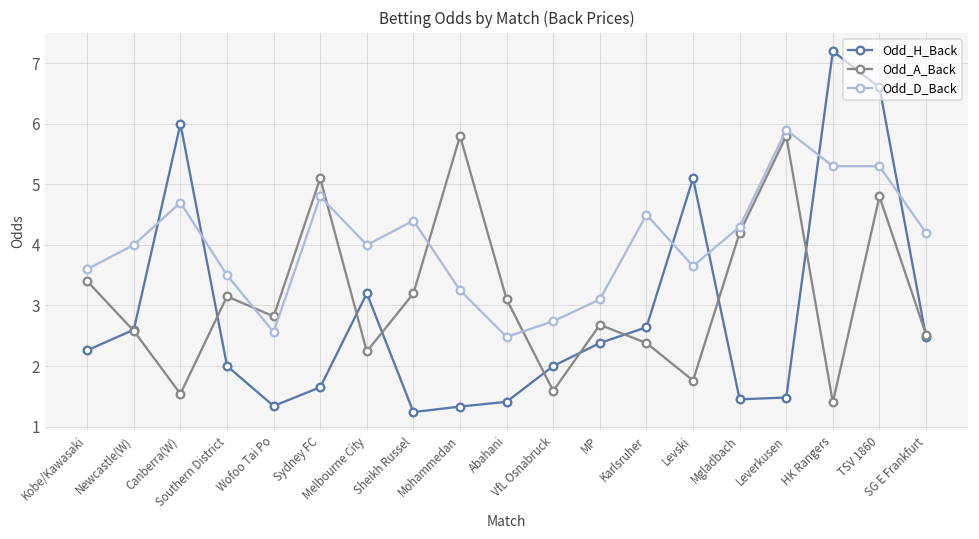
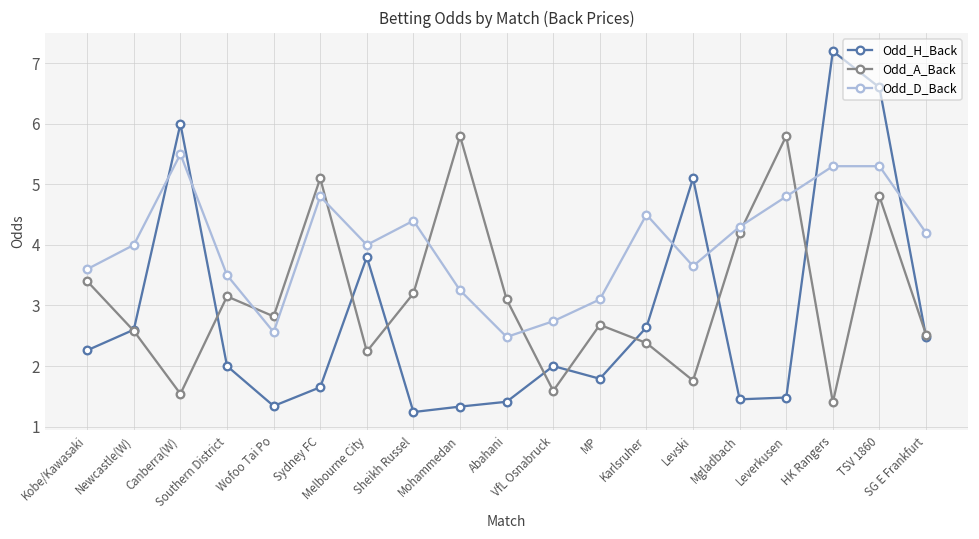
  {
    "Odd_H_Back": {
      "Kobe/Kawasaki": 2.3,
      "Canberra(W)": 6.0,
      "Southern District": 2.0,
      "Wofoo Tai Po": 1.3,
      "Sydney FC": 1.7,
-     "Melbourne City": 3.2,
+     "Melbourne City": 3.8,
      "Sheikh Russel": 1.2,
      "Mohammedan": 1.3,
      "Abahani": 1.4,
      "VfL Osnabruck": 2.0,
-     "MP": 2.4,
+     "MP": 1.8,
      "Karlsruher": 2.6,
      "Levski": 5.1,
      "Mgladbach": 1.5,
      "Leverkusen": 1.5,
      "HK Rangers": 7.2
    },
    "Odd_A_Back": {
      "Kobe/Kawasaki": 3.4,
      "Canberra(W)": 1.5,
      "Southern District": 3.2,
      "Wofoo Tai Po": 2.8,
      "Sydney FC": 5.1,
      "Melbourne City": 2.2,
      "Sheikh Russel": 3.2,
      "Mohammedan": 5.8,
      "Abahani": 3.1,
      "VfL Osnabruck": 1.6,
      "MP": 2.7,
      "Karlsruher": 2.4,
      "Levski": 1.8,
      "Mgladbach": 4.2,
      "Leverkusen": 5.8,
      "HK Rangers": 1.4,
      "TSV 1860": 4.8
    },
    "Odd_D_Back": {
      "Kobe/Kawasaki": 3.6,
      "Newcastle(W)": 4.0,
-     "Canberra(W)": 4.7,
+     "Canberra(W)": 5.5,
      "Southern District": 3.5,
      "Wofoo Tai Po": 2.6,
      "Sydney FC": 4.8,
      "Melbourne City": 4.0,
      "Sheikh Russel": 4.4,
      "Mohammedan": 3.3,
      "Abahani": 2.5,
      "VfL Osnabruck": 2.7,
      "MP": 3.1,
      "Karlsruher": 4.5,
      "Levski": 3.7,
      "Mgladbach": 4.3,
-     "Leverkusen": 5.9,
+     "Leverkusen": 4.8,
      "HK Rangers": 5.3,
      "TSV 1860": 5.3,
      "SG E Frankfurt": 4.2
    }
  }
